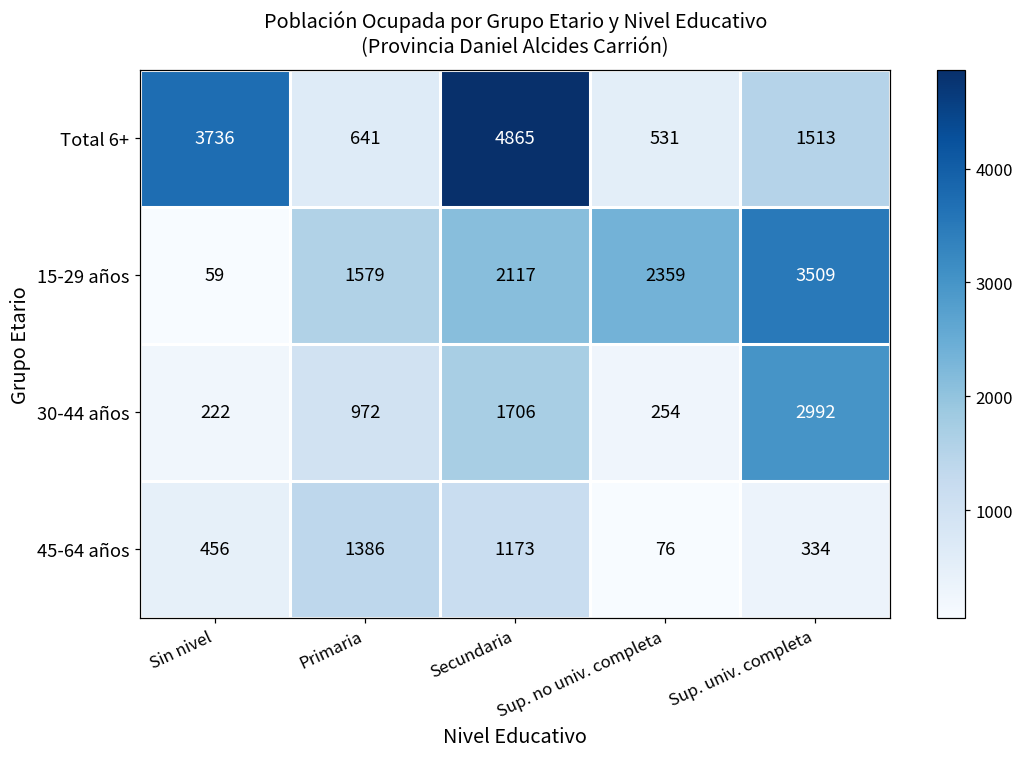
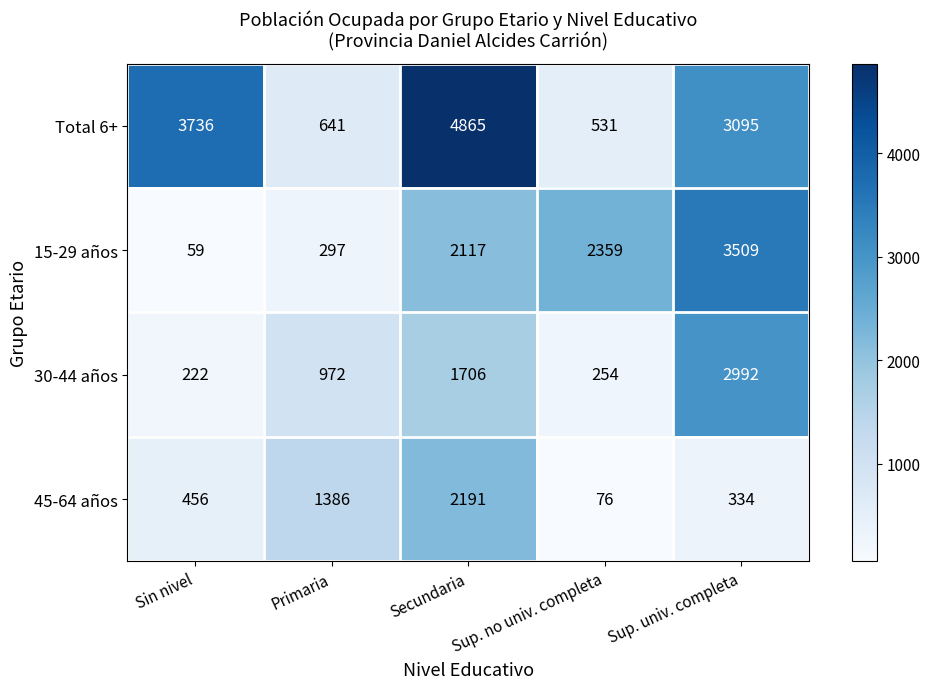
  {
    "Total 6+": {
      "Sin nivel": 3736,
      "Primaria": 641,
      "Secundaria": 4865,
      "Sup. no univ. completa": 531,
-     "Sup. univ. completa": 1513
+     "Sup. univ. completa": 3095
    },
    "15-29 años": {
      "Sin nivel": 59,
-     "Primaria": 1579,
+     "Primaria": 297,
      "Secundaria": 2117,
      "Sup. no univ. completa": 2359,
      "Sup. univ. completa": 3509
    },
    "30-44 años": {
      "Sin nivel": 222,
      "Primaria": 972,
      "Secundaria": 1706,
      "Sup. no univ. completa": 254,
      "Sup. univ. completa": 2992
    },
    "45-64 años": {
      "Sin nivel": 456,
      "Primaria": 1386,
-     "Secundaria": 1173,
+     "Secundaria": 2191,
      "Sup. no univ. completa": 76,
      "Sup. univ. completa": 334
    }
  }
